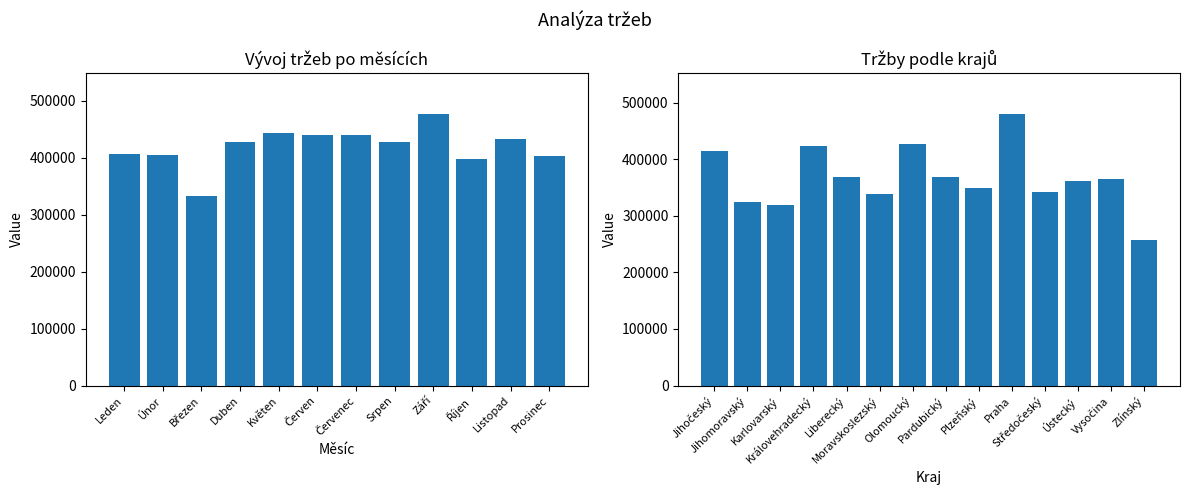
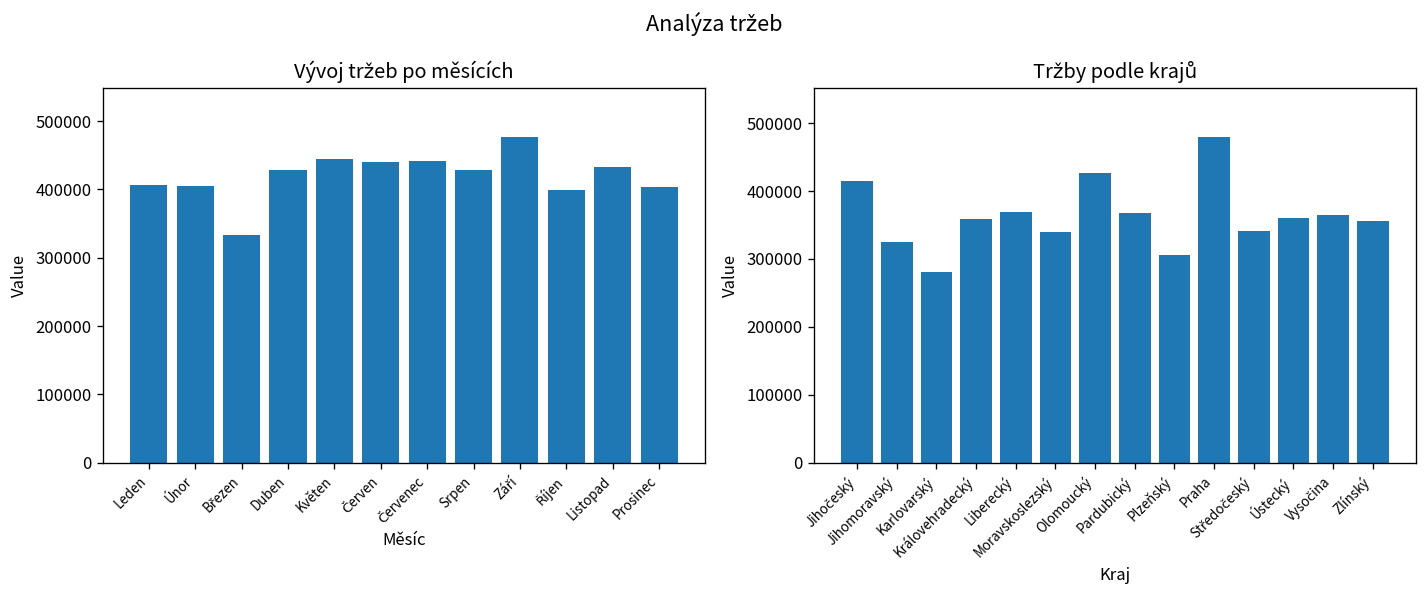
  {
    "Vývoj tržeb po měsících": {
      "Leden": 410000,
      "Únor": 400000,
      "Březen": 330000,
      "Duben": 430000,
      "Květen": 440000,
      "Červen": 440000,
      "Červenec": 440000,
      "Srpen": 430000,
      "Září": 480000,
      "Říjen": 400000,
      "Listopad": 430000,
      "Prosinec": 400000
    },
    "Tržby podle krajů": {
      "Jihočeský": 420000,
      "Jihomoravský": 320000,
-     "Karlovarský": 320000,
-     "Královehradecký": 420000,
+     "Karlovarský": 280000,
+     "Královehradecký": 360000,
      "Liberecký": 370000,
      "Moravskoslezský": 340000,
      "Olomoucký": 430000,
      "Pardubický": 370000,
-     "Plzeňský": 350000,
+     "Plzeňský": 310000,
      "Praha": 480000,
      "Středočeský": 340000,
      "Ústecký": 360000,
      "Vysočina": 360000,
-     "Zlínský": 260000
+     "Zlínský": 360000
    }
  }
